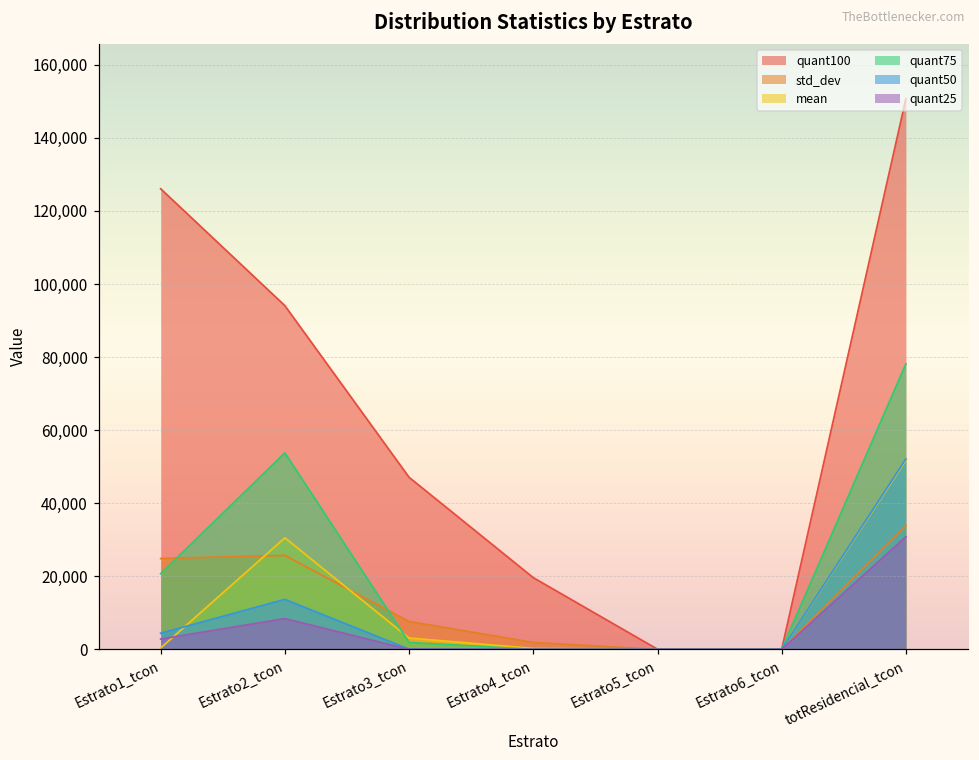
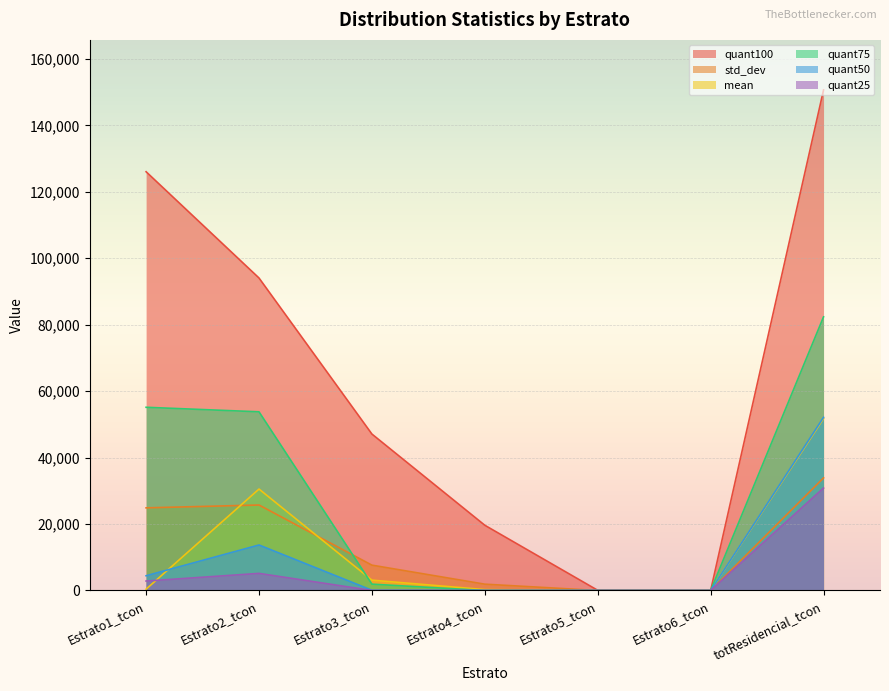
  {
    "mean": {
      "Estrato1_tcon": "0",
      "Estrato2_tcon": "31,000",
      "Estrato3_tcon": "3,000"
    },
    "quant75": {
-     "Estrato1_tcon": "21,000",
+     "Estrato1_tcon": "55,000",
      "Estrato2_tcon": "54,000",
      "Estrato3_tcon": "2,000",
-     "totResidencial_tcon": "78,000"
+     "totResidencial_tcon": "82,000"
    },
    "quant50": {
      "Estrato1_tcon": "4,000",
      "Estrato2_tcon": "14,000"
    },
    "quant25": {
      "Estrato1_tcon": "3,000",
-     "Estrato2_tcon": "8,000",
+     "Estrato2_tcon": "5,000",
      "totResidencial_tcon": "31,000"
    }
  }
